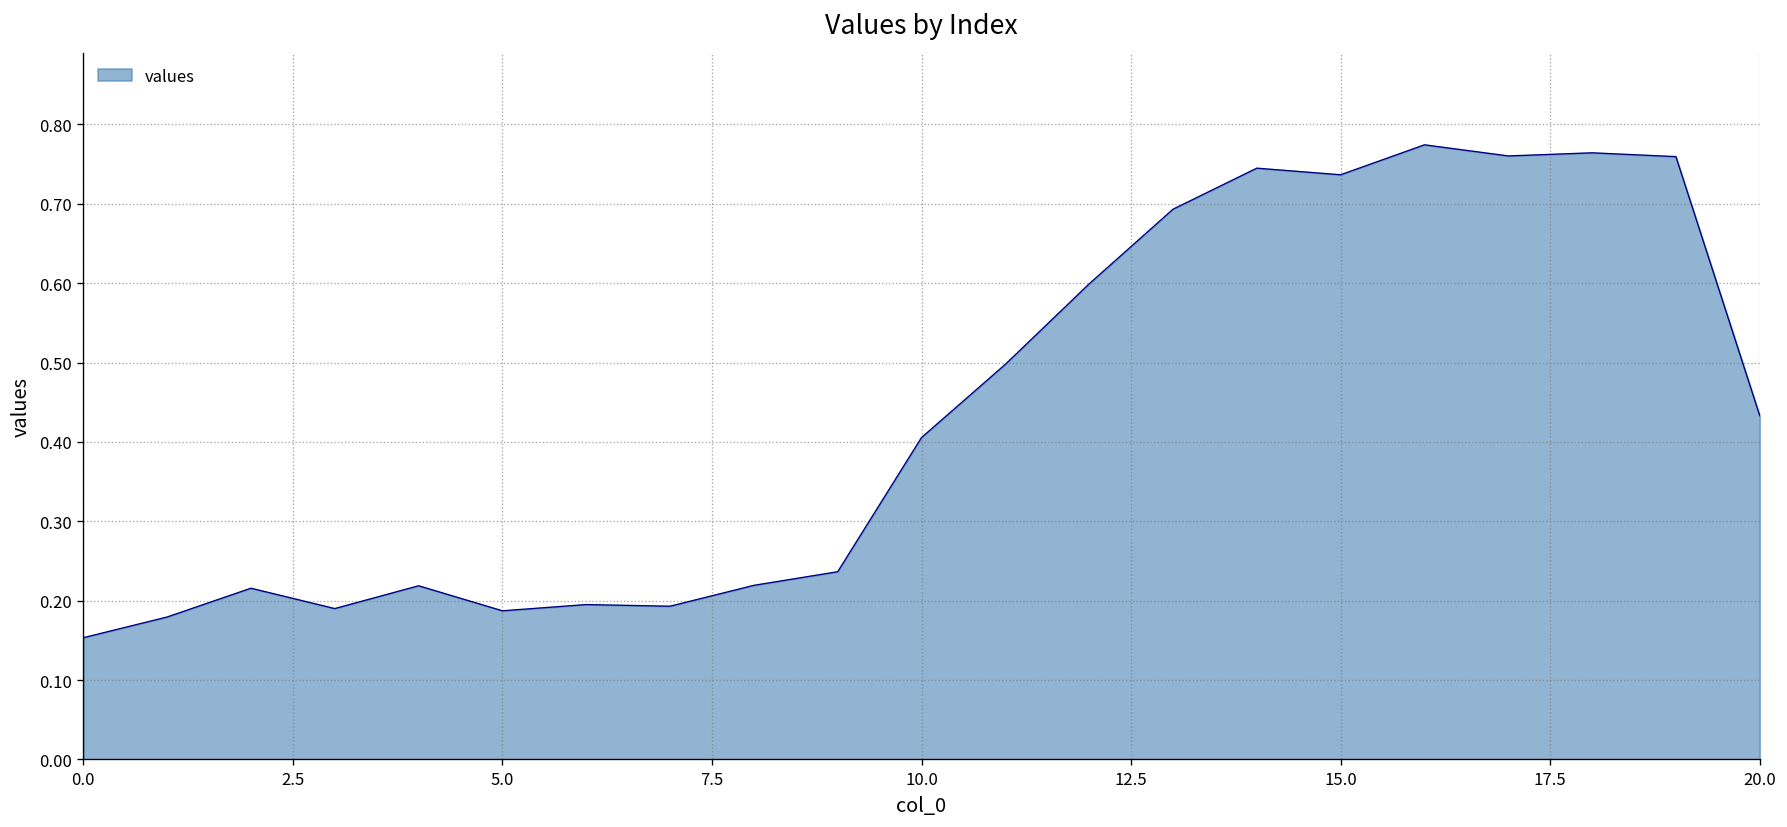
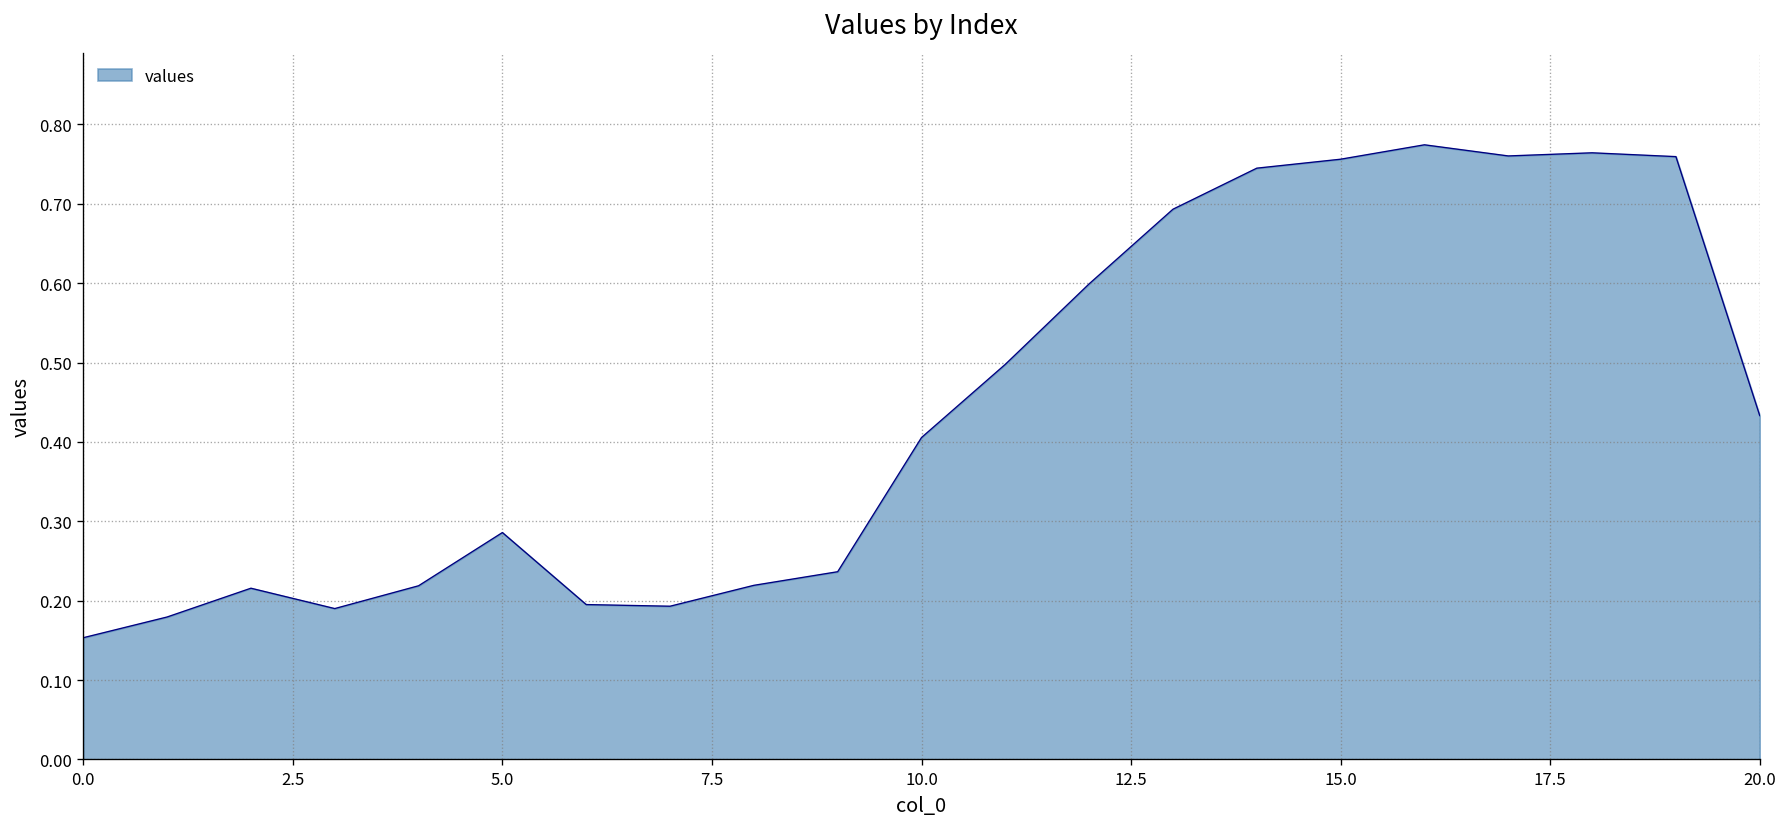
  {
    "0.0": 0.15,
-   "5.0": 0.19,
+   "5.0": 0.29,
    "10.0": 0.41,
-   "15.0": 0.74,
+   "15.0": 0.76,
    "20.0": 0.43
  }
